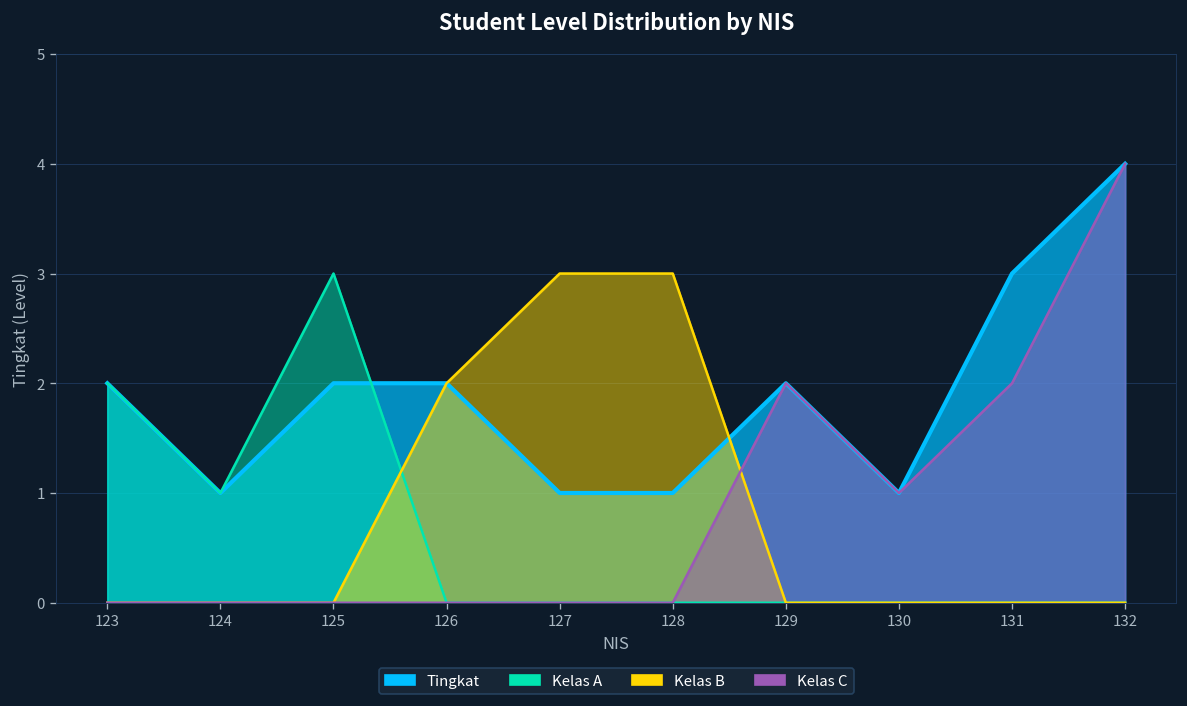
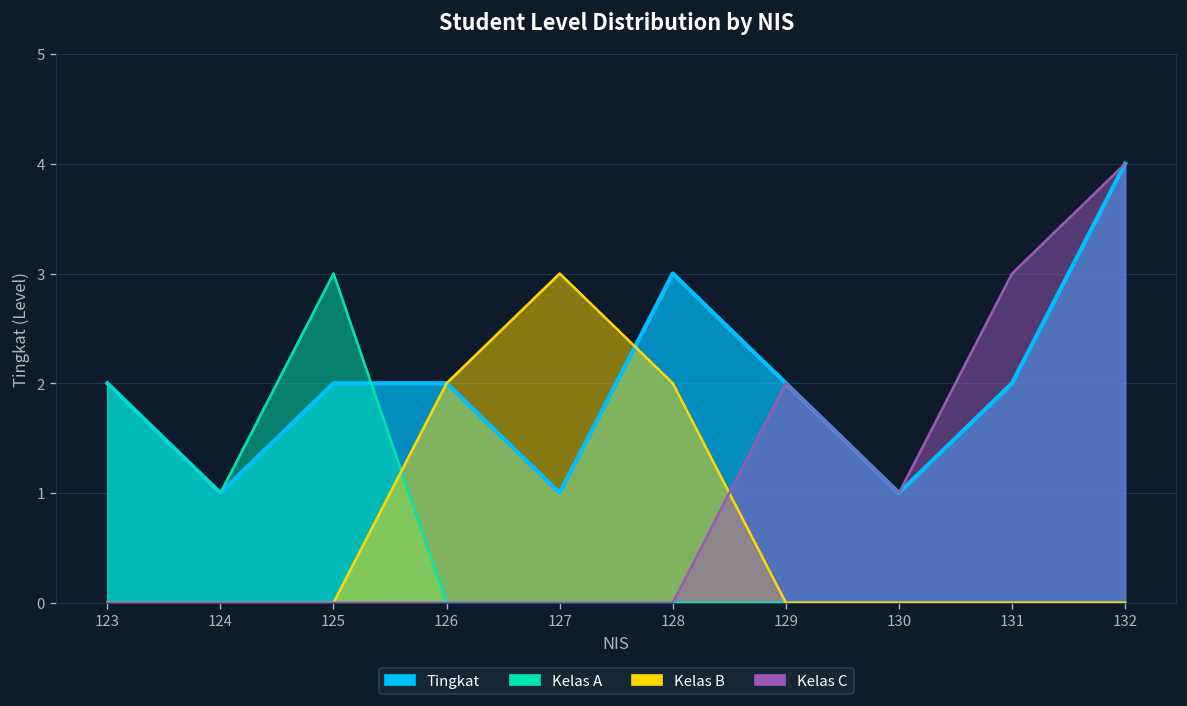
  {
    "Tingkat": {
      "125": 2,
      "127": 1,
-     "128": 1,
-     "131": 3
+     "128": 3,
+     "131": 2
    },
    "Kelas A": {
      "125": 3
    },
    "Kelas B": {
      "127": 3,
-     "128": 3
+     "128": 2
    },
    "Kelas C": {
-     "131": 2
+     "131": 3
    }
  }
